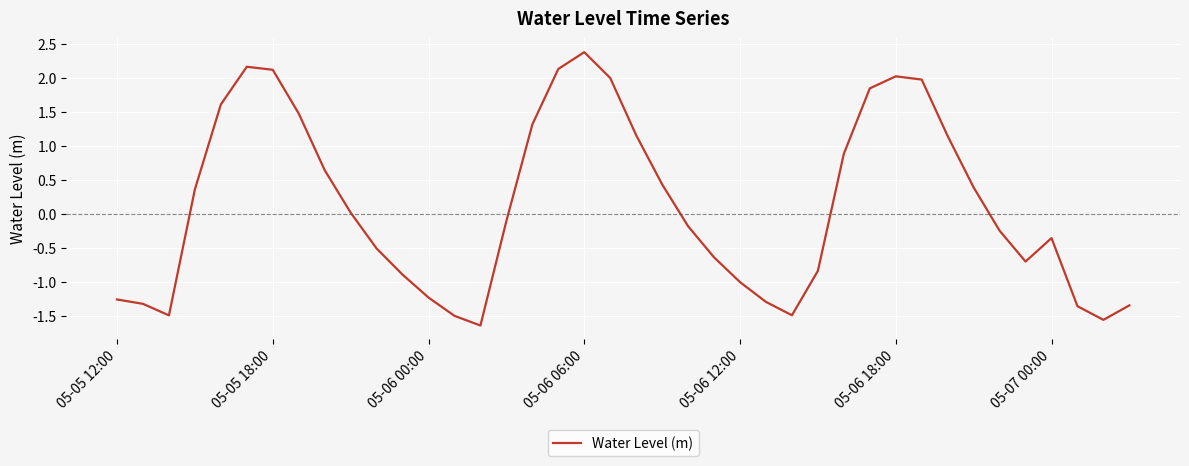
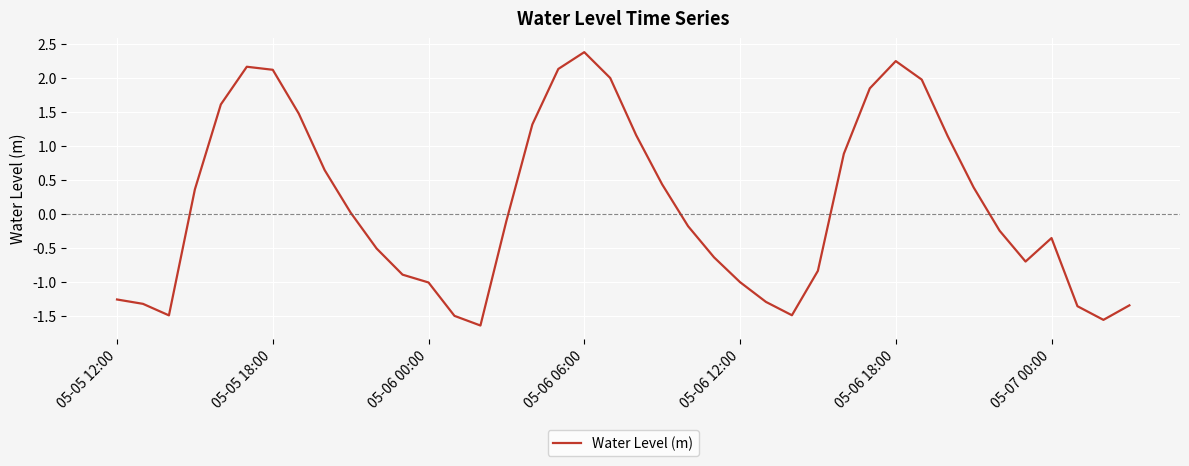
  {
    "05-05 12:00": -1.3,
    "05-05 18:00": 2.1,
-   "05-06 00:00": -1.2,
+   "05-06 00:00": -1.0,
    "05-06 06:00": 2.4,
    "05-06 12:00": -1.0,
-   "05-06 18:00": 2.0,
+   "05-06 18:00": 2.2,
    "05-07 00:00": -0.4
  }
